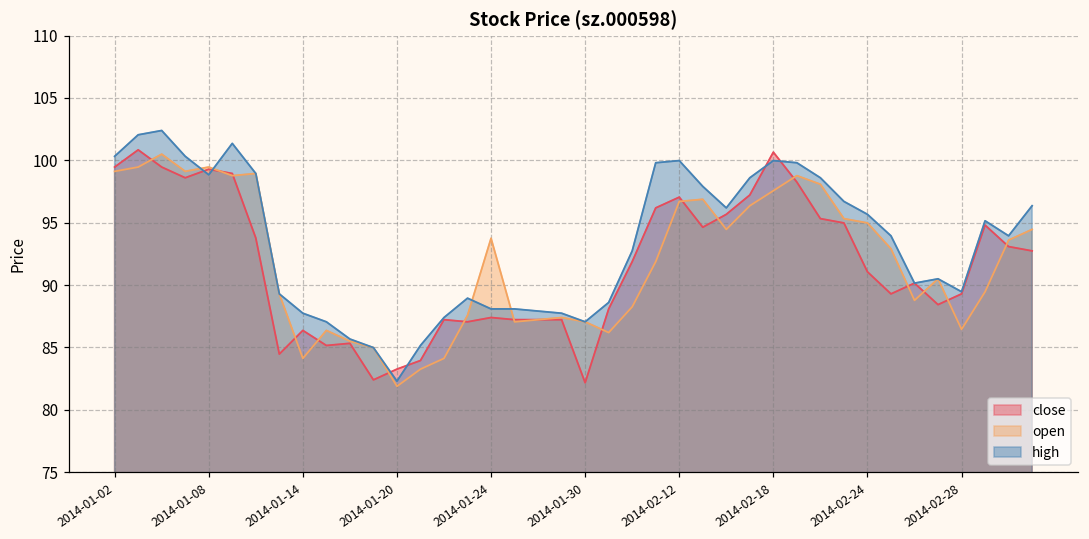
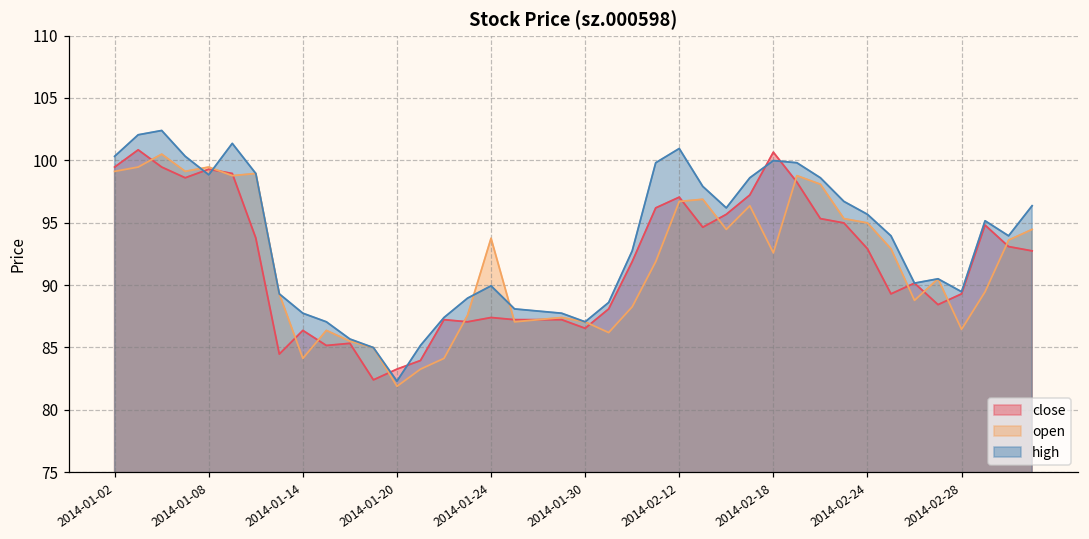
  {
    "close": {
      "2014-01-02": 99.5,
      "2014-01-14": 86.4,
      "2014-01-20": 83.3,
      "2014-01-24": 87.4,
-     "2014-01-30": 82.2,
+     "2014-01-30": 86.5,
      "2014-02-12": 97.0,
      "2014-02-18": 100.7,
-     "2014-02-24": 91.1
+     "2014-02-24": 92.9
    },
    "open": {
      "2014-01-02": 99.1,
      "2014-01-14": 84.1,
      "2014-01-20": 81.9,
      "2014-01-24": 93.7,
      "2014-02-12": 96.7,
-     "2014-02-18": 97.6,
+     "2014-02-18": 92.6,
      "2014-02-24": 95.0,
      "2014-02-28": 86.4
    },
    "high": {
      "2014-01-02": 100.3,
      "2014-01-08": 98.8,
      "2014-01-14": 87.7,
      "2014-01-20": 82.3,
-     "2014-01-24": 88.1,
-     "2014-02-12": 100.0,
+     "2014-01-24": 89.9,
+     "2014-02-12": 100.9,
      "2014-02-18": 100.0,
      "2014-02-24": 95.7
    }
  }
